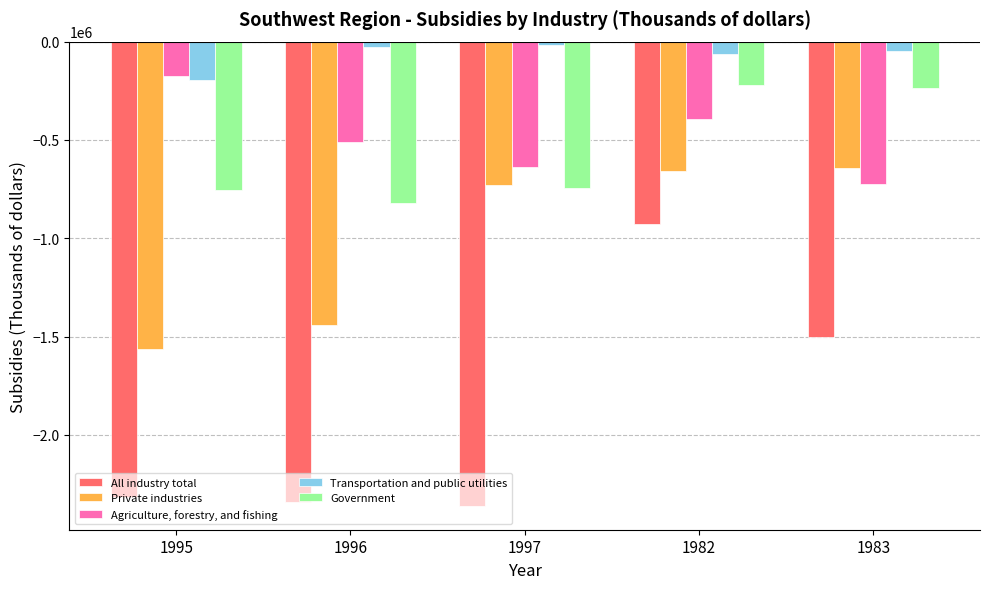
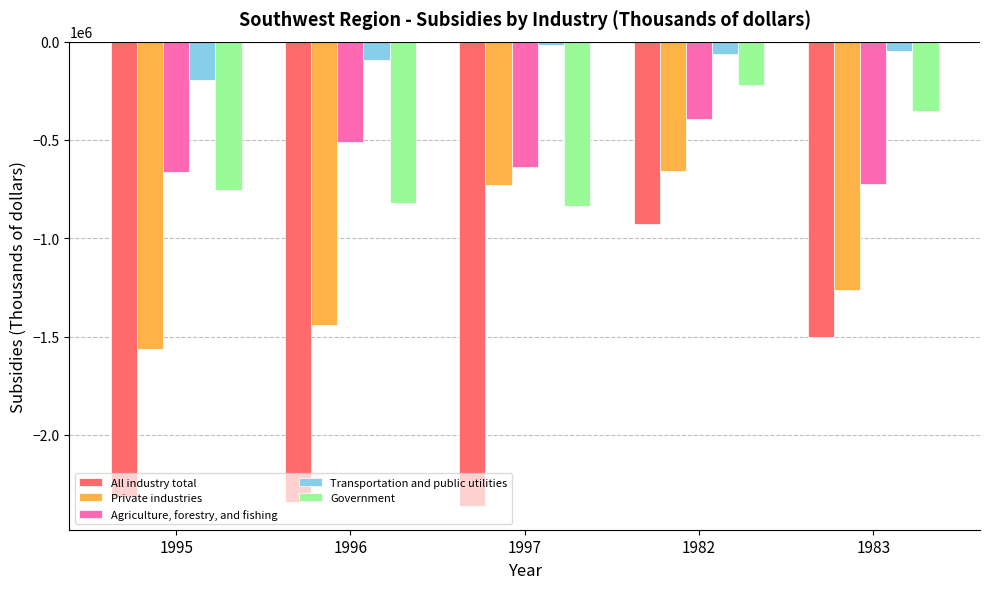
  {
    "All industry total": {
      "1982": -930000,
      "1983": -1500000
    },
    "Private industries": {
      "1995": -1560000,
      "1996": -1440000,
      "1997": -730000,
      "1982": -660000,
-     "1983": -640000
+     "1983": -1260000
    },
    "Agriculture, forestry, and fishing": {
-     "1995": -170000,
+     "1995": -660000,
      "1996": -510000,
      "1997": -640000,
      "1982": -390000,
      "1983": -720000
    },
    "Transportation and public utilities": {
      "1995": -190000,
-     "1996": -30000,
+     "1996": -100000,
      "1997": -20000,
      "1982": -60000,
      "1983": -50000
    },
    "Government": {
      "1995": -750000,
      "1996": -820000,
-     "1997": -750000,
+     "1997": -840000,
      "1982": -220000,
-     "1983": -240000
+     "1983": -350000
    }
  }
